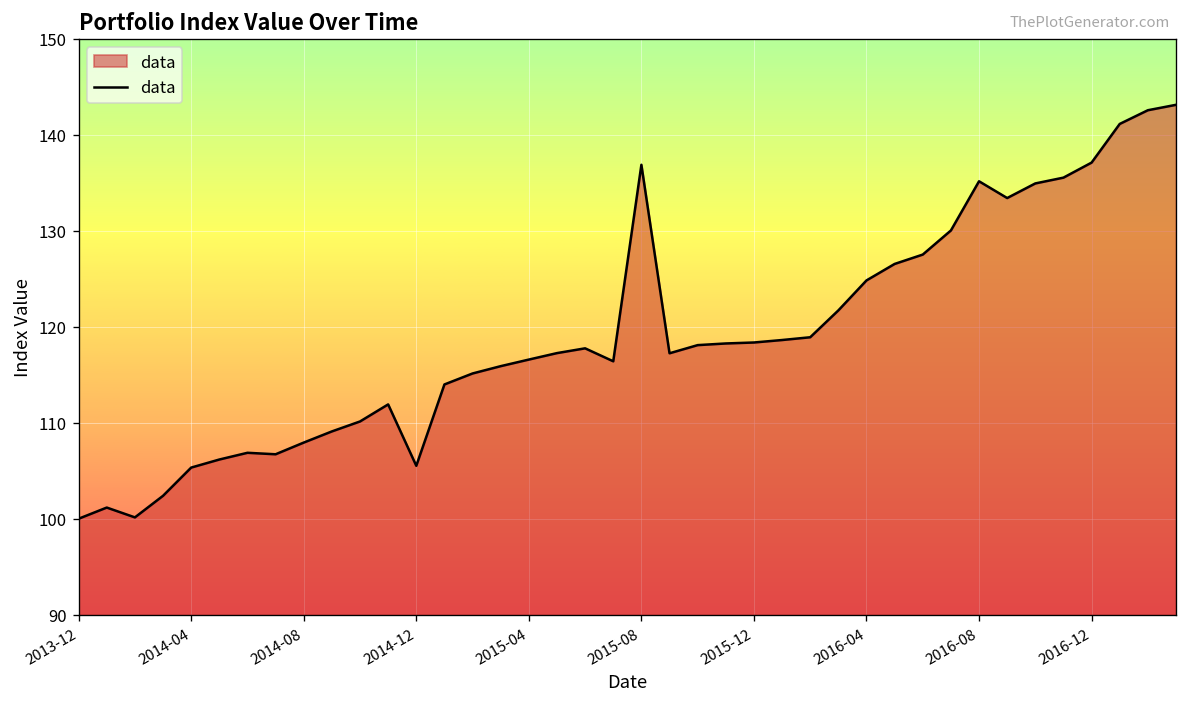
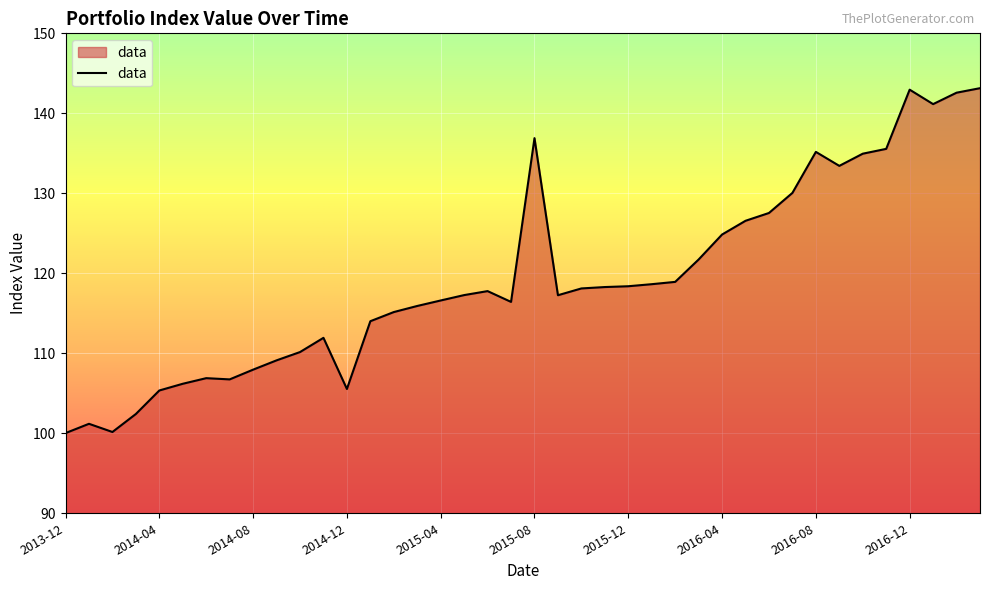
  {
    "2013-12": 100,
    "2014-04": 105,
    "2014-08": 108,
    "2014-12": 106,
    "2015-04": 117,
    "2015-08": 137,
    "2015-12": 118,
    "2016-04": 125,
    "2016-08": 135,
-   "2016-12": 137
+   "2016-12": 143
  }
